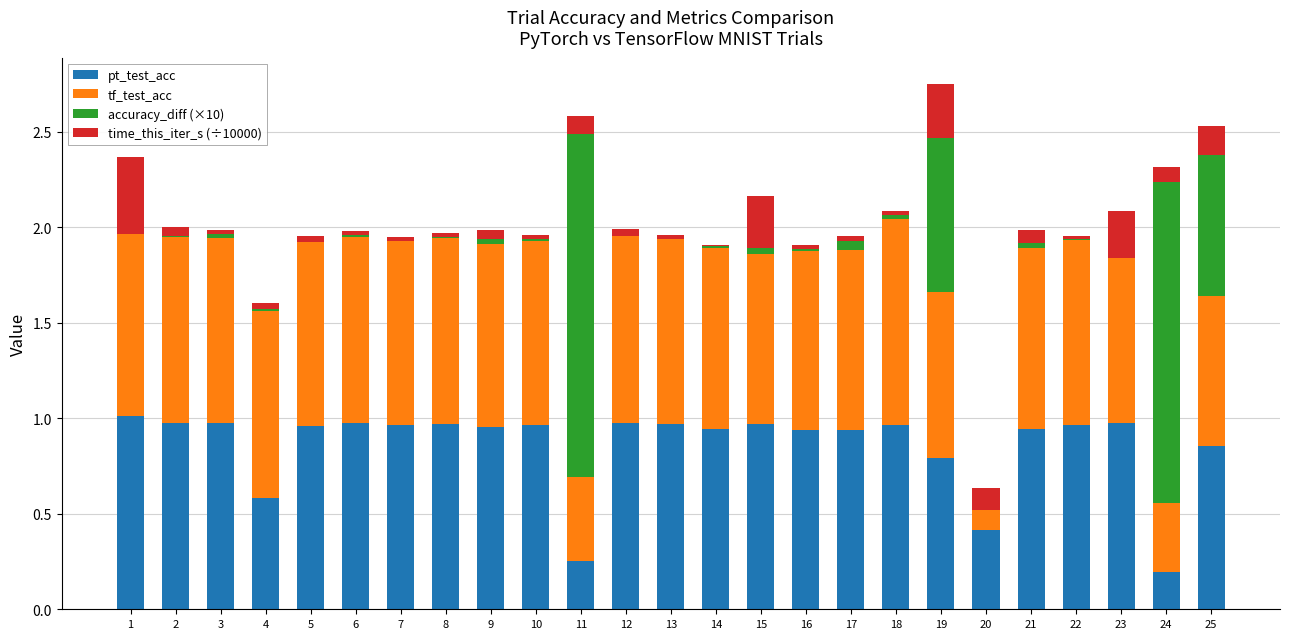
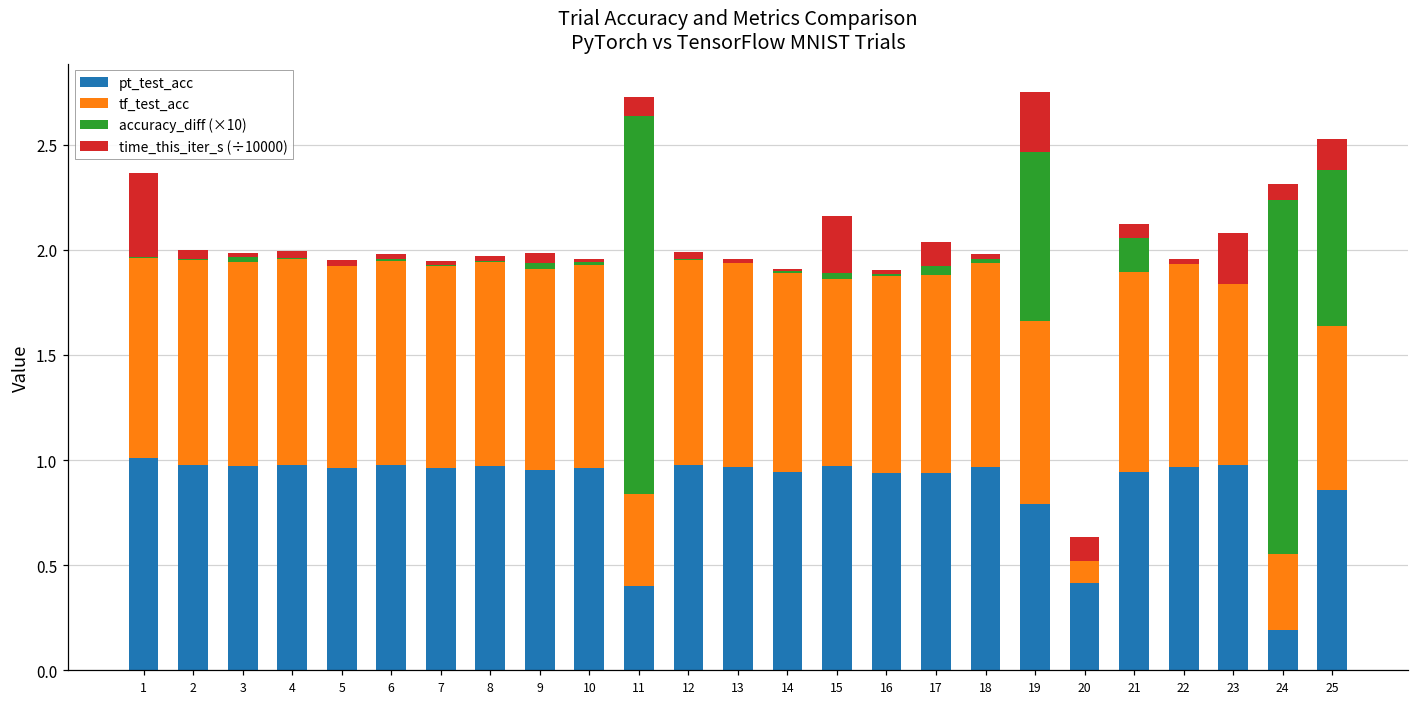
  {
    "pt_test_acc": {
      "1": 1.01,
      "2": 0.98,
      "3": 0.97,
-     "4": 0.58,
+     "4": 0.98,
      "5": 0.96,
      "6": 0.97,
      "7": 0.96,
      "8": 0.97,
      "9": 0.95,
      "10": 0.96,
-     "11": 0.25,
+     "11": 0.40,
      "12": 0.98,
      "13": 0.97,
      "14": 0.94,
      "15": 0.97,
      "16": 0.94,
      "17": 0.94,
      "18": 0.97,
      "19": 0.79,
      "20": 0.42,
      "21": 0.95,
      "22": 0.97,
      "23": 0.97,
      "24": 0.19,
      "25": 0.86
    },
    "tf_test_acc": {
      "1": 0.95,
      "2": 0.98,
      "3": 0.97,
      "4": 0.98,
      "5": 0.96,
      "6": 0.97,
      "7": 0.96,
      "8": 0.97,
      "9": 0.96,
      "10": 0.96,
      "11": 0.43,
      "12": 0.98,
      "13": 0.97,
      "14": 0.94,
      "15": 0.89,
      "16": 0.94,
      "17": 0.94,
-     "18": 1.07,
+     "18": 0.97,
      "19": 0.87,
      "20": 0.10,
      "21": 0.95,
      "22": 0.97,
      "23": 0.86,
      "24": 0.36,
      "25": 0.78
    },
    "accuracy_diff (×10)": {
      "3": 0.02,
      "9": 0.03,
      "11": 1.80,
      "15": 0.03,
      "17": 0.05,
      "18": 0.02,
      "19": 0.81,
-     "21": 0.02,
+     "21": 0.16,
      "24": 1.68,
      "25": 0.74
    },
    "time_this_iter_s (÷10000)": {
      "1": 0.40,
      "2": 0.05,
      "3": 0.02,
      "4": 0.03,
      "5": 0.03,
      "6": 0.02,
      "7": 0.02,
      "8": 0.02,
      "9": 0.05,
      "10": 0.02,
      "11": 0.09,
      "12": 0.04,
      "13": 0.02,
      "15": 0.27,
      "16": 0.02,
-     "17": 0.03,
+     "17": 0.11,
      "18": 0.02,
      "19": 0.28,
      "20": 0.11,
      "21": 0.07,
      "22": 0.02,
      "23": 0.24,
      "24": 0.07,
      "25": 0.15
    }
  }
